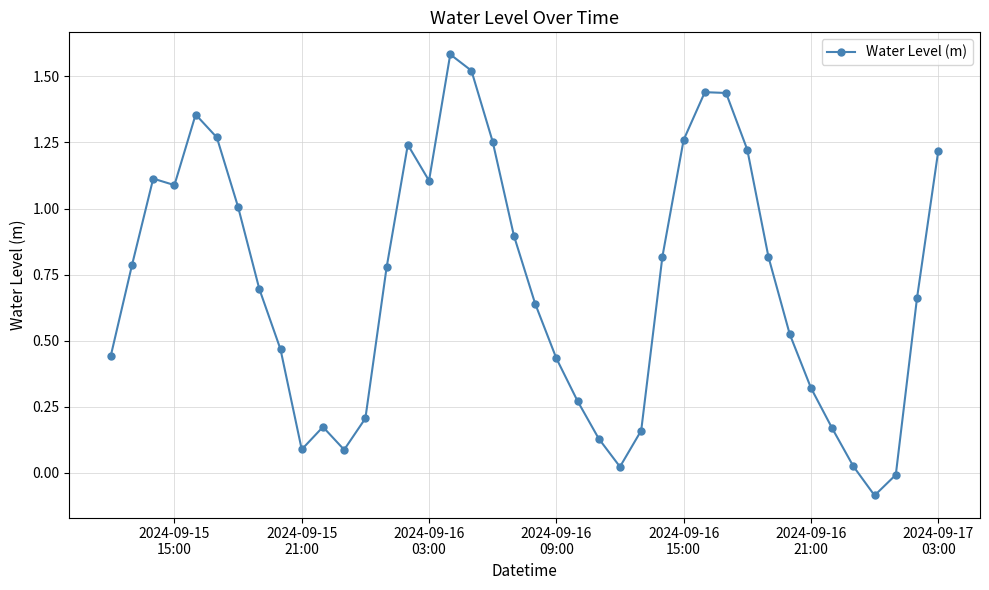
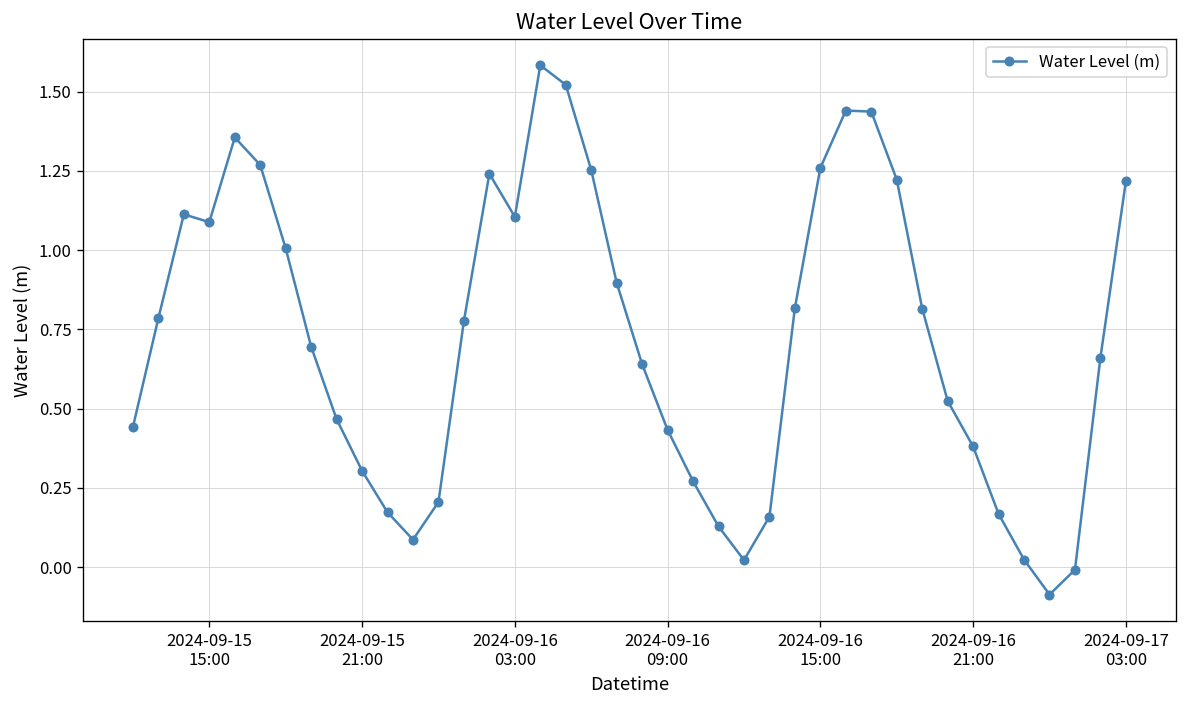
  {
    "2024-09-15 15:00": 1.09,
-   "2024-09-15 21:00": 0.09,
+   "2024-09-15 21:00": 0.30,
    "2024-09-16 03:00": 1.11,
    "2024-09-16 09:00": 0.43,
    "2024-09-16 15:00": 1.26,
-   "2024-09-16 21:00": 0.32,
+   "2024-09-16 21:00": 0.38,
    "2024-09-17 03:00": 1.22
  }
